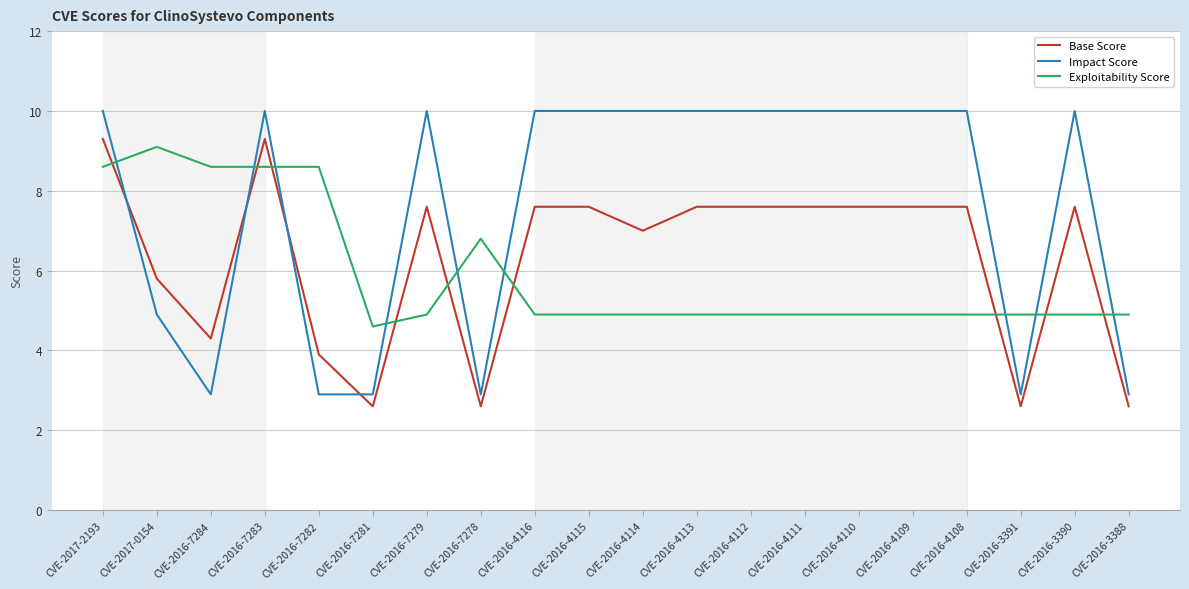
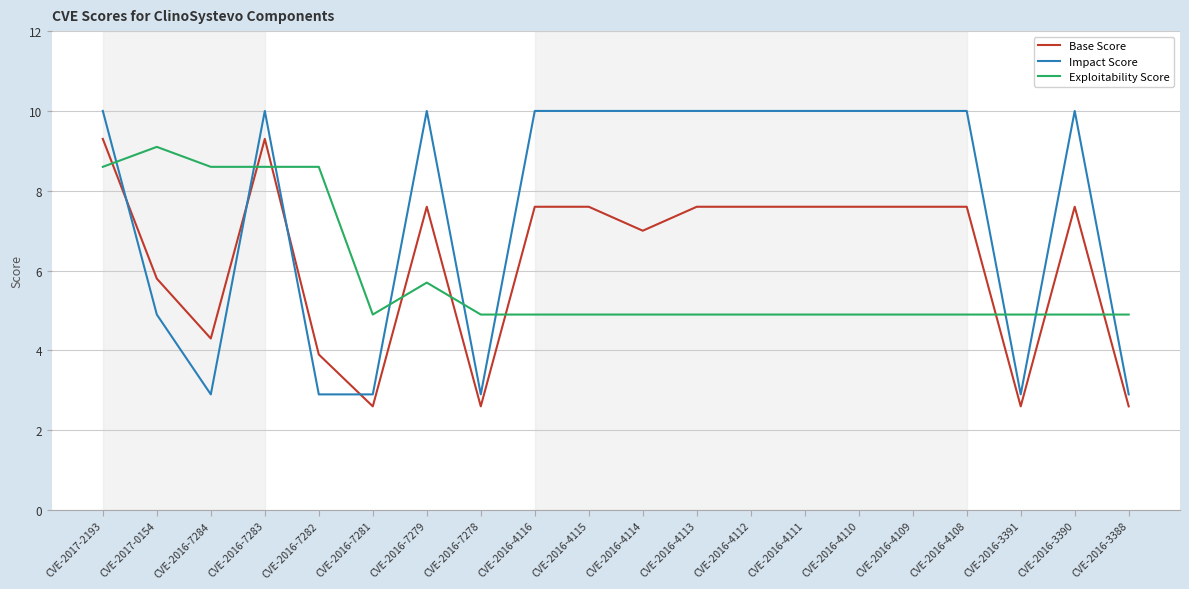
  {
    "Base Score": {
      "CVE-2017-2193": 9.3,
      "CVE-2017-0154": 5.8,
      "CVE-2016-7284": 4.3,
      "CVE-2016-7283": 9.3,
      "CVE-2016-7282": 3.9,
      "CVE-2016-7281": 2.6,
      "CVE-2016-7279": 7.6,
      "CVE-2016-7278": 2.6,
      "CVE-2016-4116": 7.6,
      "CVE-2016-4115": 7.6,
      "CVE-2016-4114": 7.0,
      "CVE-2016-4113": 7.6,
      "CVE-2016-4112": 7.6,
      "CVE-2016-4111": 7.6,
      "CVE-2016-4110": 7.6,
      "CVE-2016-4109": 7.6,
      "CVE-2016-4108": 7.6,
      "CVE-2016-3391": 2.6,
      "CVE-2016-3390": 7.6,
      "CVE-2016-3388": 2.6
    },
    "Impact Score": {
      "CVE-2017-2193": 10.0,
      "CVE-2017-0154": 4.9,
      "CVE-2016-7284": 2.9,
      "CVE-2016-7283": 10.0,
      "CVE-2016-7282": 2.9,
      "CVE-2016-7281": 2.9,
      "CVE-2016-7279": 10.0,
      "CVE-2016-7278": 2.9,
      "CVE-2016-4116": 10.0,
      "CVE-2016-4115": 10.0,
      "CVE-2016-4114": 10.0,
      "CVE-2016-4113": 10.0,
      "CVE-2016-4112": 10.0,
      "CVE-2016-4111": 10.0,
      "CVE-2016-4110": 10.0,
      "CVE-2016-4109": 10.0,
      "CVE-2016-4108": 10.0,
      "CVE-2016-3391": 2.9,
      "CVE-2016-3390": 10.0,
      "CVE-2016-3388": 2.9
    },
    "Exploitability Score": {
      "CVE-2017-2193": 8.6,
      "CVE-2017-0154": 9.1,
      "CVE-2016-7284": 8.6,
      "CVE-2016-7283": 8.6,
      "CVE-2016-7282": 8.6,
-     "CVE-2016-7281": 4.6,
-     "CVE-2016-7279": 4.9,
-     "CVE-2016-7278": 6.8,
+     "CVE-2016-7281": 4.9,
+     "CVE-2016-7279": 5.7,
+     "CVE-2016-7278": 4.9,
      "CVE-2016-4116": 4.9,
      "CVE-2016-4115": 4.9,
      "CVE-2016-4114": 4.9,
      "CVE-2016-4113": 4.9,
      "CVE-2016-4112": 4.9,
      "CVE-2016-4111": 4.9,
      "CVE-2016-4110": 4.9,
      "CVE-2016-4109": 4.9,
      "CVE-2016-4108": 4.9,
      "CVE-2016-3391": 4.9,
      "CVE-2016-3390": 4.9,
      "CVE-2016-3388": 4.9
    }
  }
